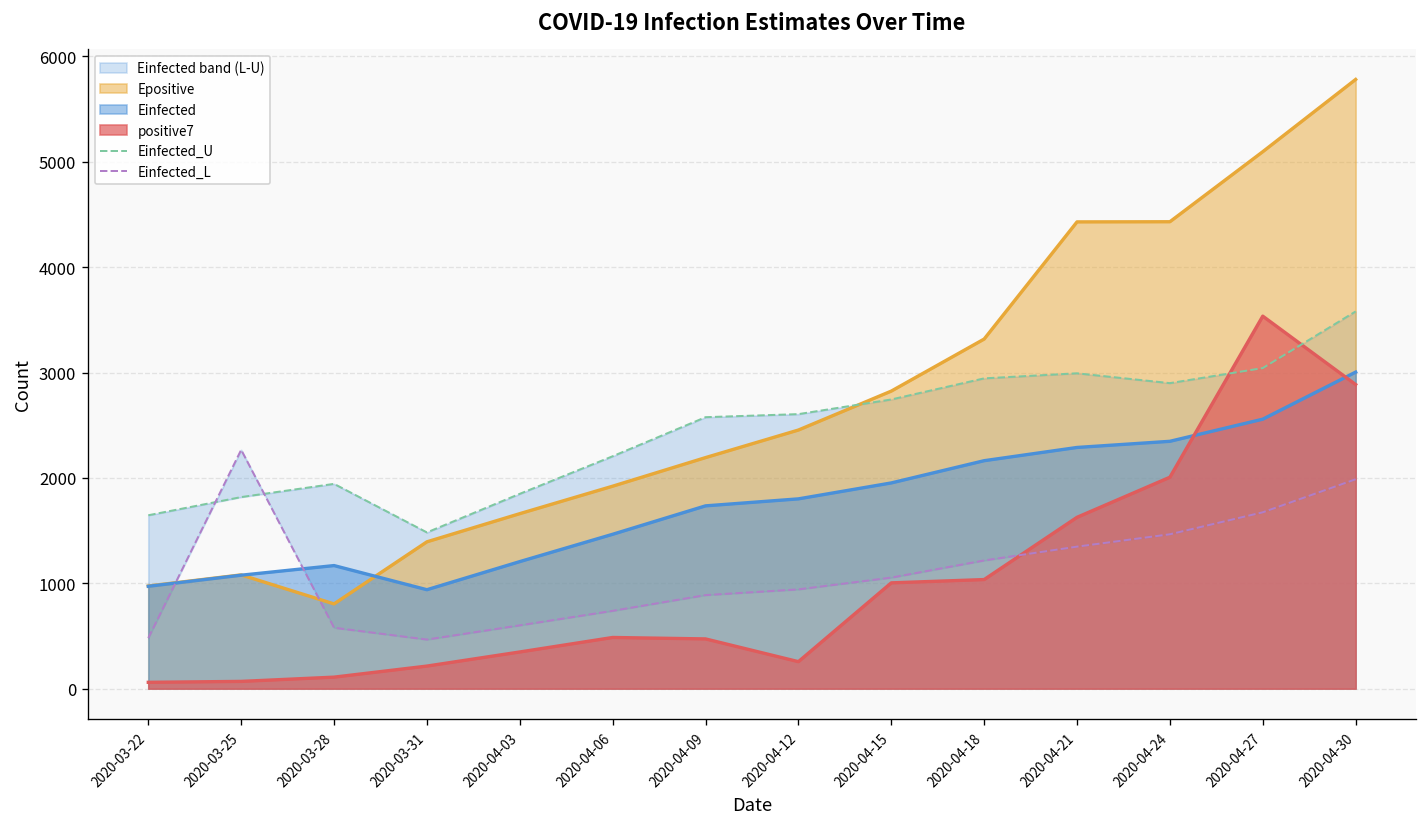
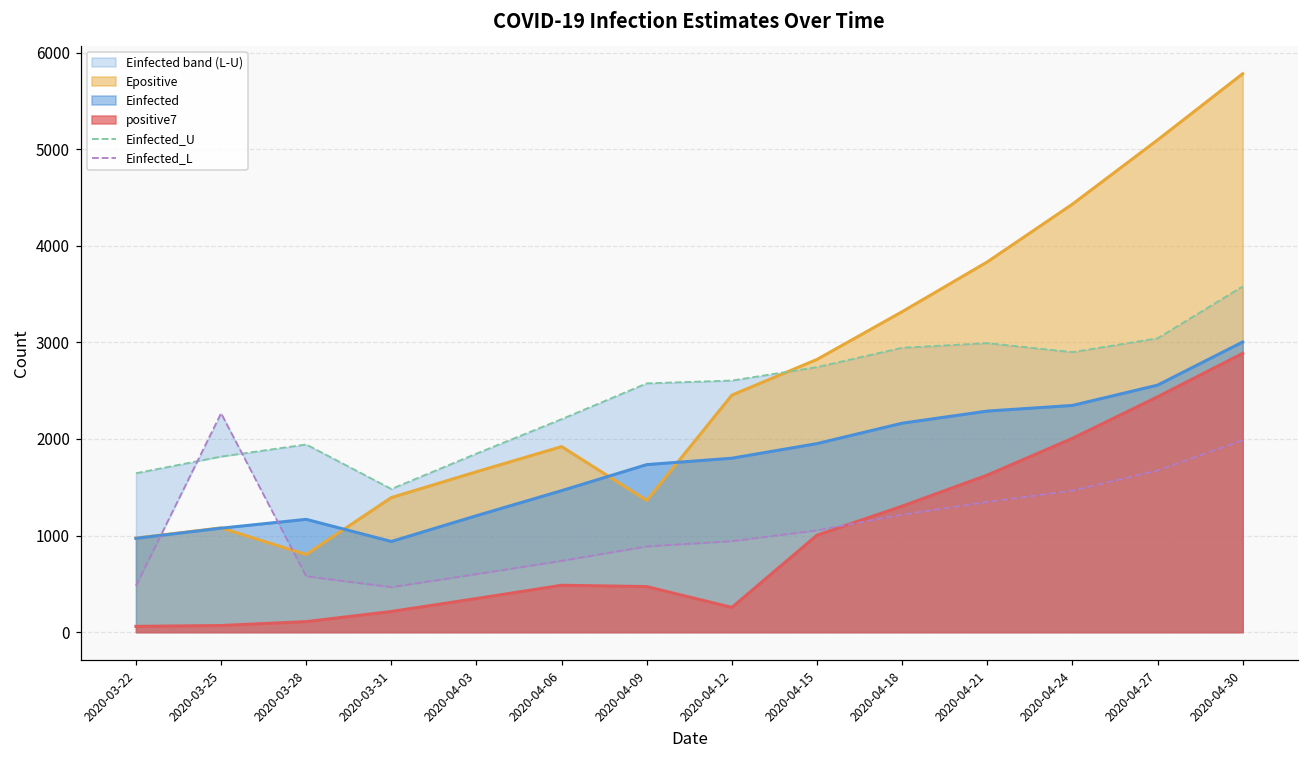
  {
    "Epositive": {
      "2020-03-28": 800,
      "2020-03-31": 1400,
      "2020-04-03": 1700,
      "2020-04-06": 1900,
-     "2020-04-09": 2200,
+     "2020-04-09": 1400,
      "2020-04-12": 2500,
      "2020-04-15": 2800,
      "2020-04-18": 3300,
-     "2020-04-21": 4400,
+     "2020-04-21": 3800,
      "2020-04-24": 4400,
      "2020-04-27": 5100,
      "2020-04-30": 5800
    },
    "positive7": {
      "2020-03-22": 100,
      "2020-03-25": 100,
      "2020-03-28": 100,
      "2020-03-31": 200,
      "2020-04-03": 300,
      "2020-04-06": 500,
      "2020-04-09": 500,
      "2020-04-12": 300,
      "2020-04-15": 1000,
-     "2020-04-18": 1000,
+     "2020-04-18": 1300,
      "2020-04-21": 1600,
      "2020-04-24": 2000,
-     "2020-04-27": 3500,
+     "2020-04-27": 2400,
      "2020-04-30": 2900
    },
    "Einfected_U": {
      "2020-03-25": 1800
    },
    "Einfected_L": {
      "2020-03-22": 500,
      "2020-03-28": 600,
      "2020-03-31": 500,
      "2020-04-03": 600,
      "2020-04-06": 700,
      "2020-04-09": 900,
      "2020-04-12": 900,
      "2020-04-15": 1100,
      "2020-04-18": 1200,
      "2020-04-21": 1300,
      "2020-04-24": 1500,
      "2020-04-27": 1700,
      "2020-04-30": 2000
    }
  }
